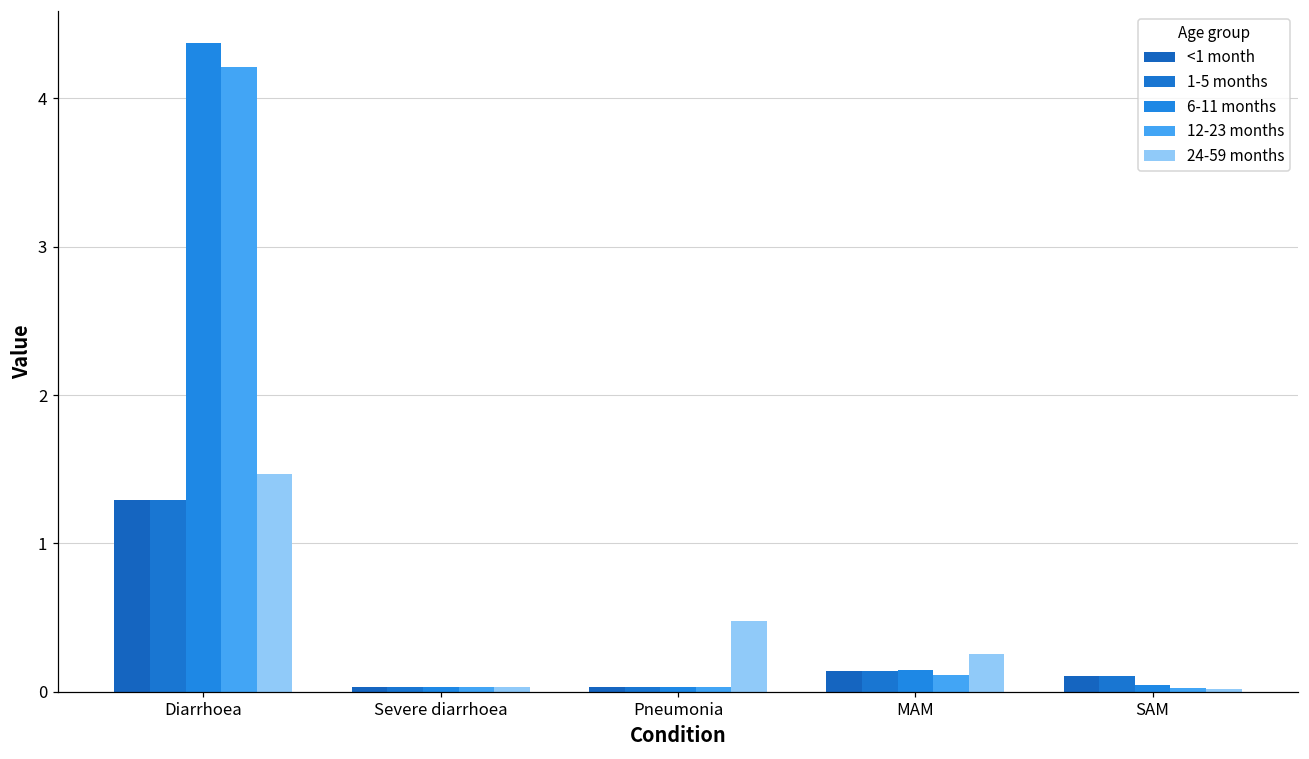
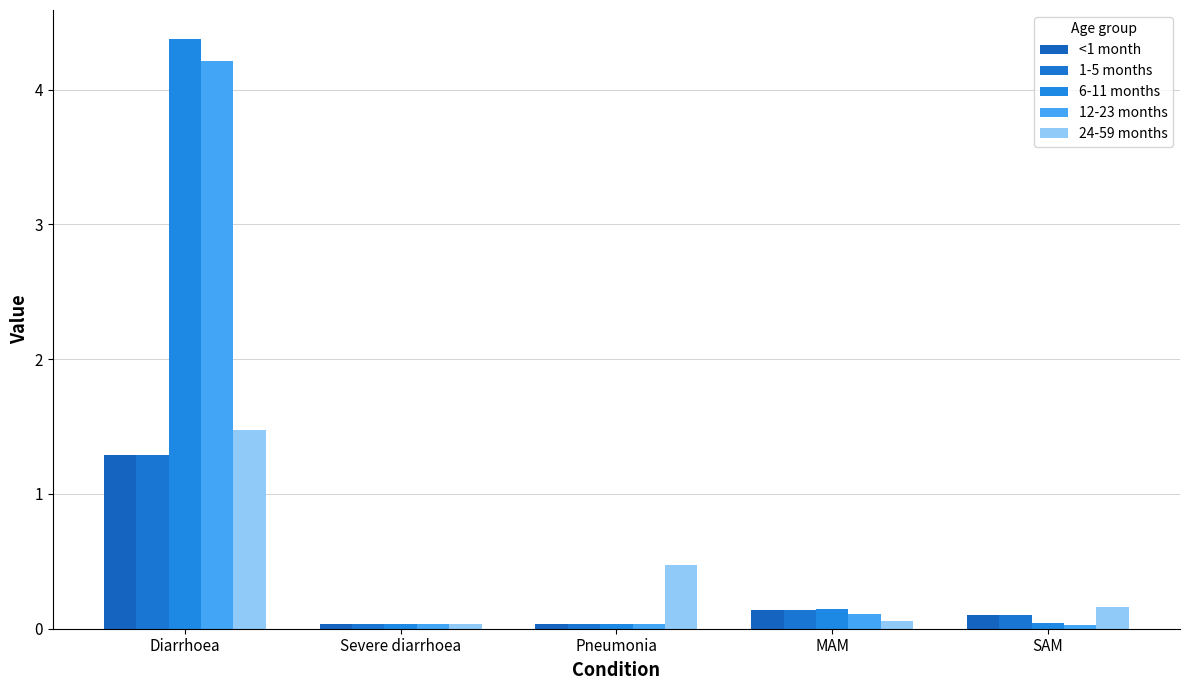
  {
    "24-59 months": {
      "Diarrhoea": 1.47,
      "Severe diarrhoea": 0.03,
      "Pneumonia": 0.47,
-     "MAM": 0.26,
-     "SAM": 0.02
+     "MAM": 0.06,
+     "SAM": 0.16
    }
  }
